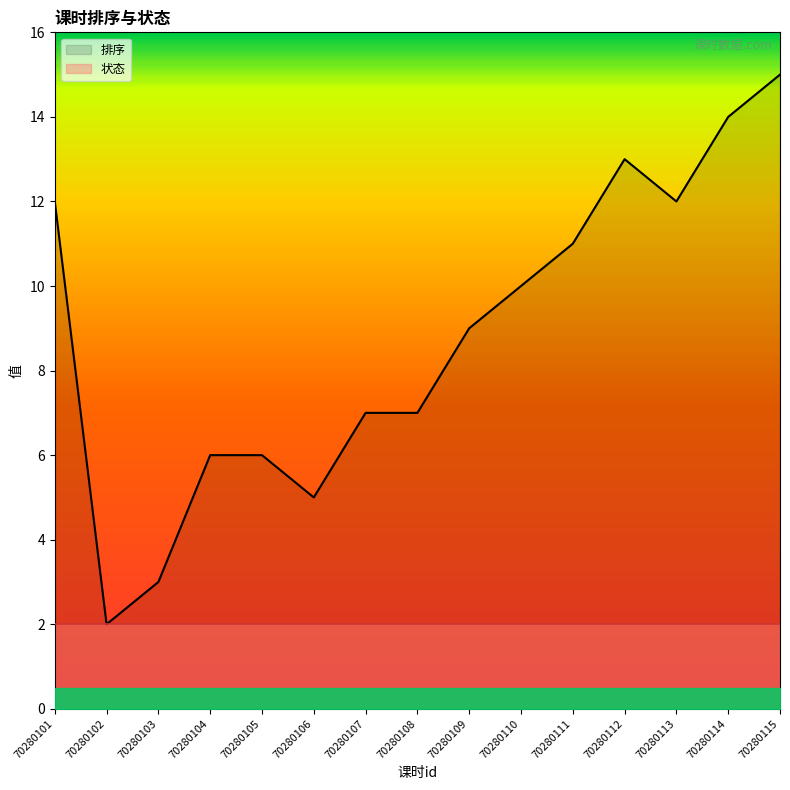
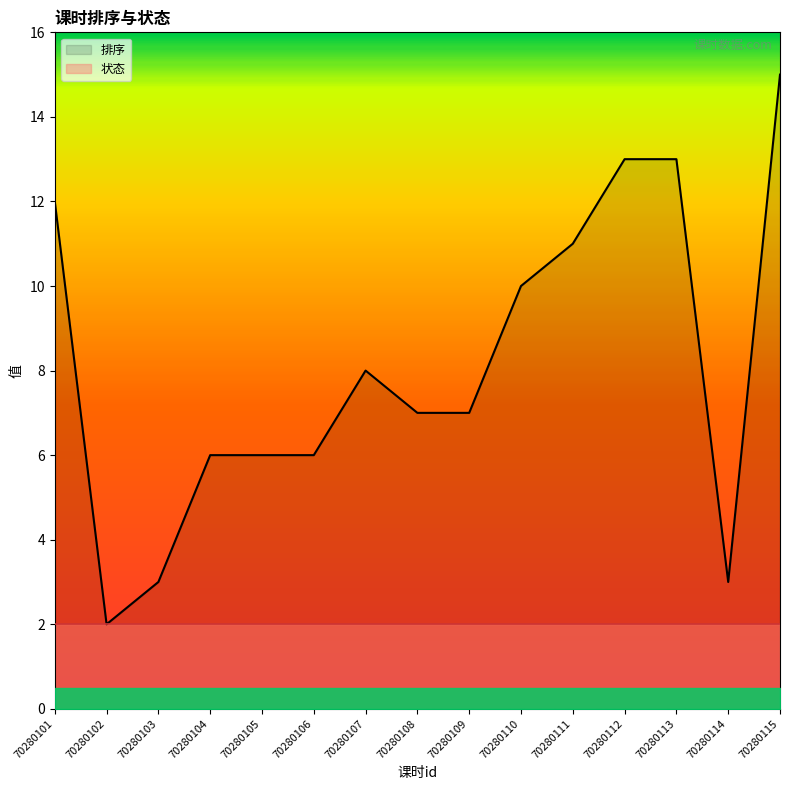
  {
    "排序": {
      "70280101": 12,
      "70280103": 3,
      "70280104": 6,
      "70280105": 6,
-     "70280106": 5,
-     "70280107": 7,
+     "70280106": 6,
+     "70280107": 8,
      "70280108": 7,
-     "70280109": 9,
+     "70280109": 7,
      "70280110": 10,
      "70280111": 11,
      "70280112": 13,
-     "70280113": 12,
-     "70280114": 14,
+     "70280113": 13,
+     "70280114": 3,
      "70280115": 15
    },
    "状态": {
      "70280101": 2,
      "70280103": 2,
      "70280104": 2,
      "70280105": 2,
      "70280106": 2,
      "70280107": 2,
      "70280108": 2,
      "70280109": 2,
      "70280110": 2,
      "70280111": 2,
      "70280112": 2,
      "70280113": 2,
      "70280114": 2,
      "70280115": 2
    }
  }
